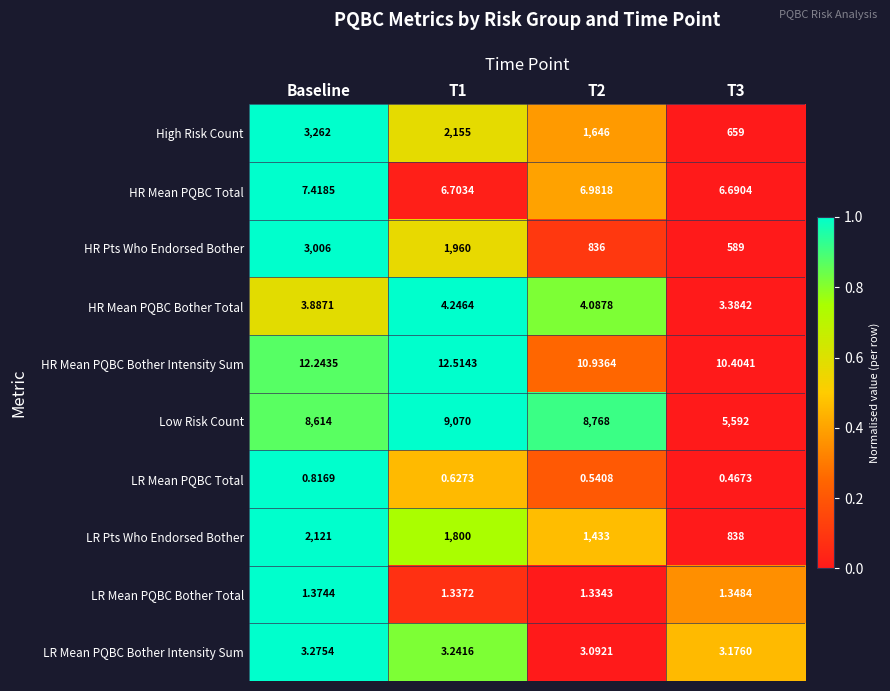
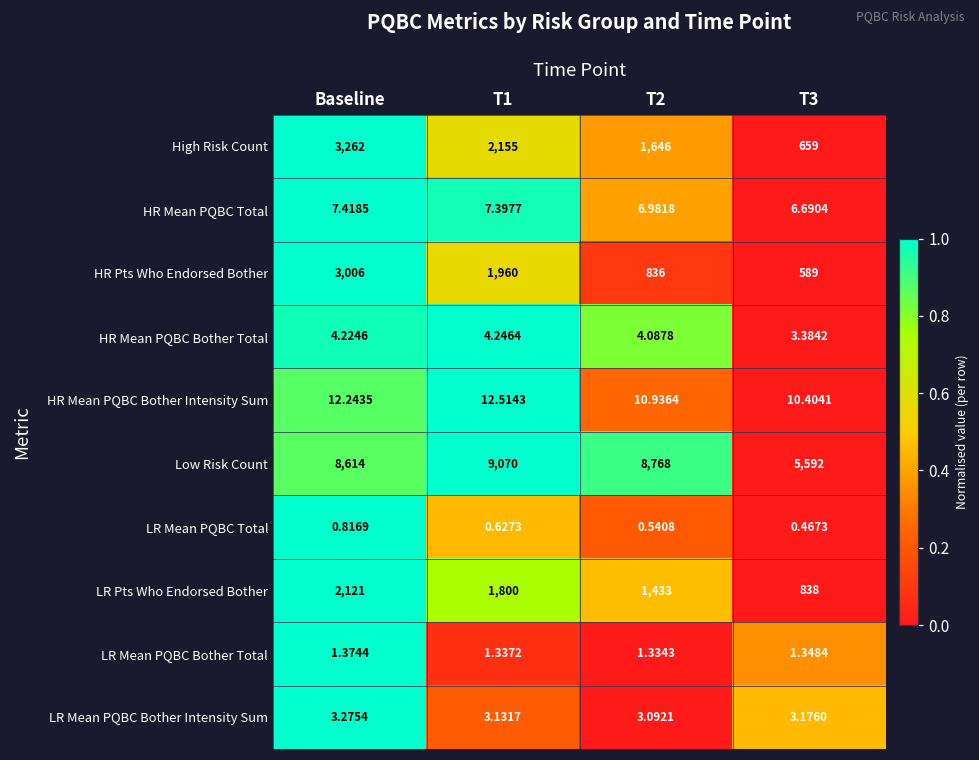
  {
    "High Risk Count": {
      "Baseline": "3,262",
      "T1": "2,155",
      "T2": "1,646",
      "T3": "659"
    },
    "HR Mean PQBC Total": {
      "Baseline": "7.4185",
-     "T1": "6.7034",
+     "T1": "7.3977",
      "T2": "6.9818",
      "T3": "6.6904"
    },
    "HR Pts Who Endorsed Bother": {
      "Baseline": "3,006",
      "T1": "1,960",
      "T2": "836",
      "T3": "589"
    },
    "HR Mean PQBC Bother Total": {
-     "Baseline": "3.8871",
+     "Baseline": "4.2246",
      "T1": "4.2464",
      "T2": "4.0878",
      "T3": "3.3842"
    },
    "HR Mean PQBC Bother Intensity Sum": {
      "Baseline": "12.2435",
      "T1": "12.5143",
      "T2": "10.9364",
      "T3": "10.4041"
    },
    "Low Risk Count": {
      "Baseline": "8,614",
      "T1": "9,070",
      "T2": "8,768",
      "T3": "5,592"
    },
    "LR Mean PQBC Total": {
      "Baseline": "0.8169",
      "T1": "0.6273",
      "T2": "0.5408",
      "T3": "0.4673"
    },
    "LR Pts Who Endorsed Bother": {
      "Baseline": "2,121",
      "T1": "1,800",
      "T2": "1,433",
      "T3": "838"
    },
    "LR Mean PQBC Bother Total": {
      "Baseline": "1.3744",
      "T1": "1.3372",
      "T2": "1.3343",
      "T3": "1.3484"
    },
    "LR Mean PQBC Bother Intensity Sum": {
      "Baseline": "3.2754",
-     "T1": "3.2416",
+     "T1": "3.1317",
      "T2": "3.0921",
      "T3": "3.1760"
    }
  }
